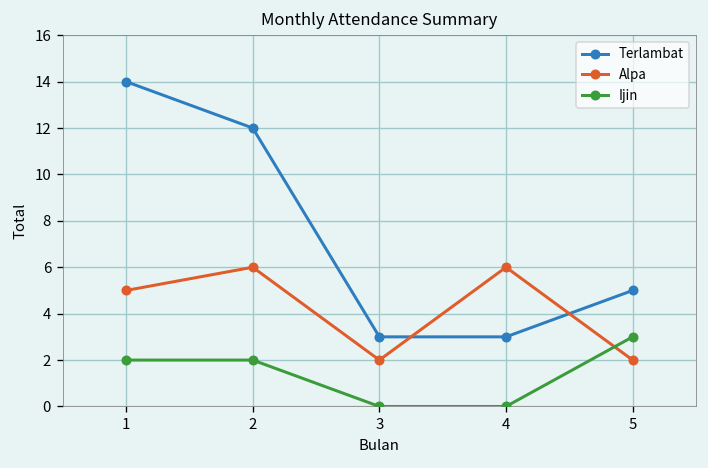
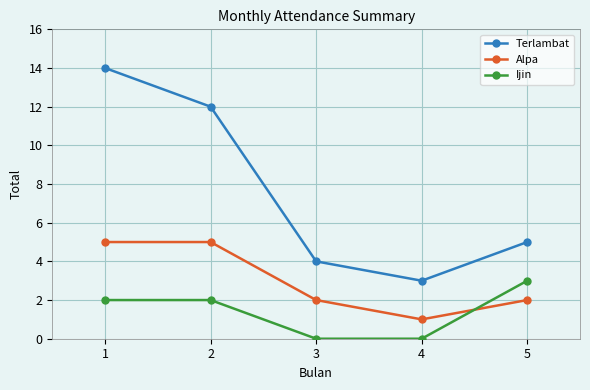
  {
    "Terlambat": {
      "1": 14,
      "2": 12,
-     "3": 3,
+     "3": 4,
      "4": 3,
      "5": 5
    },
    "Alpa": {
      "1": 5,
-     "2": 6,
+     "2": 5,
      "3": 2,
-     "4": 6,
+     "4": 1,
      "5": 2
    },
    "Ijin": {
      "1": 2,
      "2": 2,
      "3": 0,
      "4": 0,
      "5": 3
    }
  }
